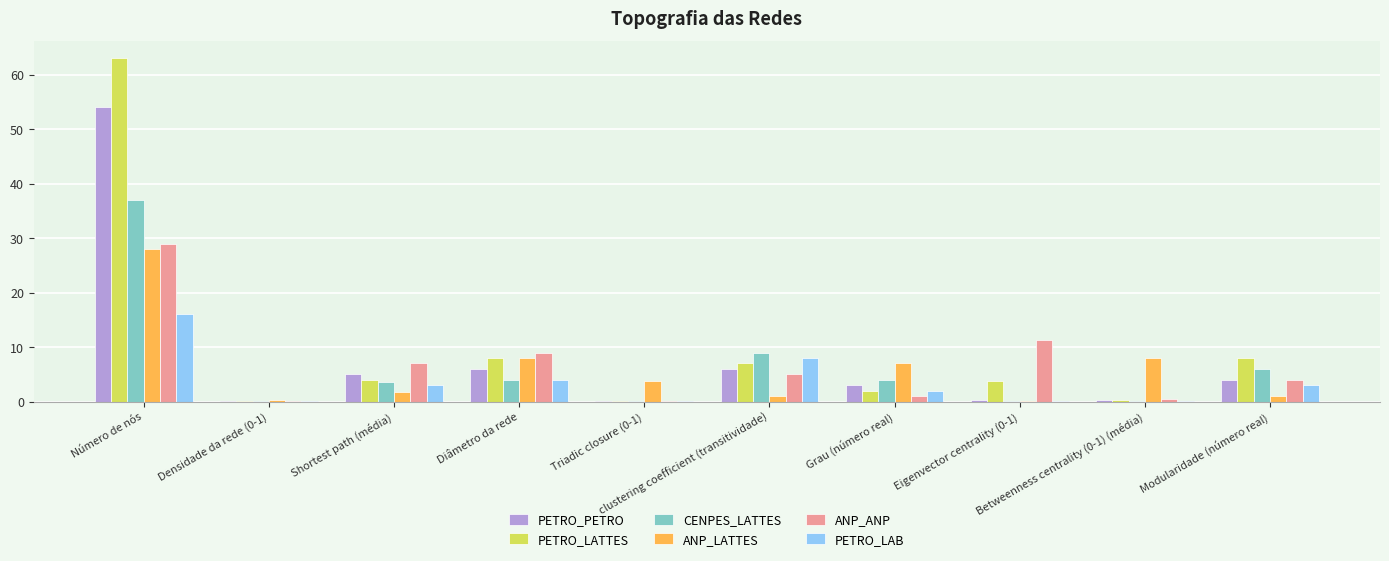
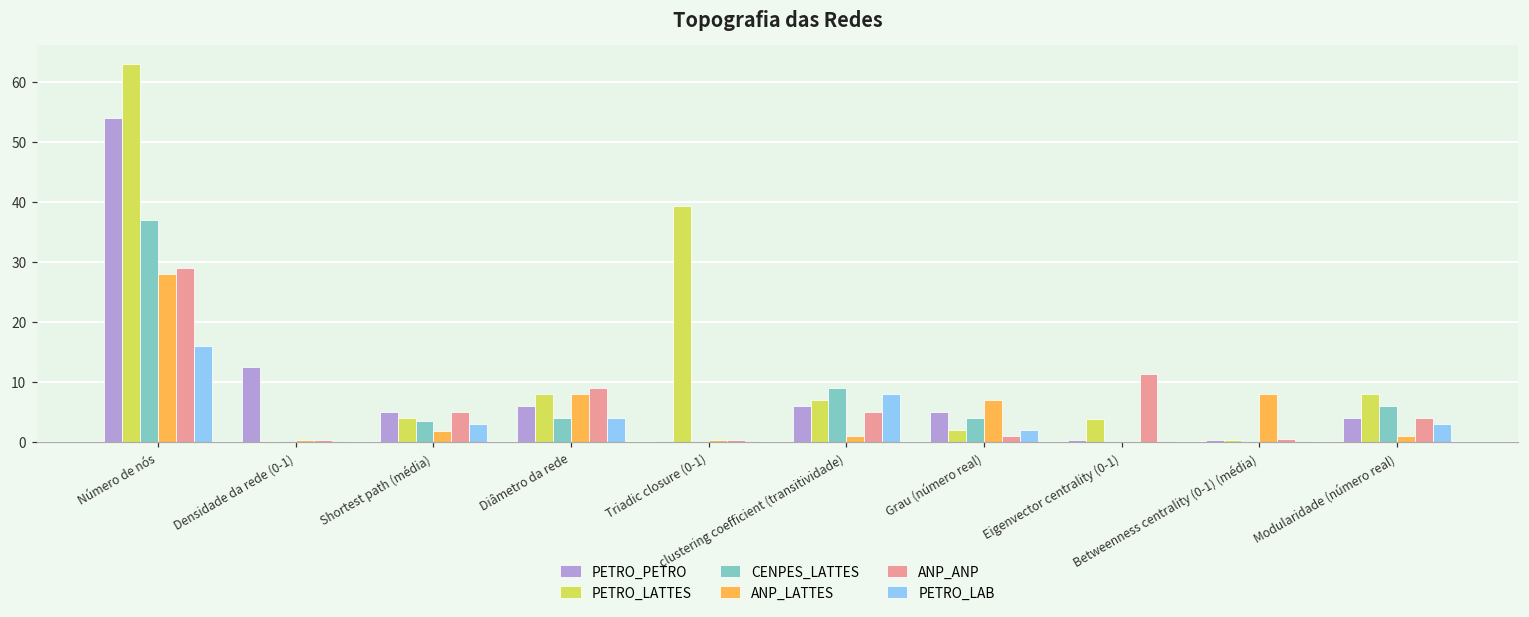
  {
    "PETRO_PETRO": {
      "Número de nós": 54,
-     "Densidade da rede (0-1)": 0,
+     "Densidade da rede (0-1)": 13,
      "Shortest path (média)": 5,
      "Diâmetro da rede": 6,
      "clustering coefficient (transitividade)": 6,
-     "Grau (número real)": 3,
+     "Grau (número real)": 5,
      "Modularidade (número real)": 4
    },
    "PETRO_LATTES": {
      "Número de nós": 63,
      "Shortest path (média)": 4,
      "Diâmetro da rede": 8,
-     "Triadic closure (0-1)": 0,
+     "Triadic closure (0-1)": 39,
      "clustering coefficient (transitividade)": 7,
      "Grau (número real)": 2,
      "Eigenvector centrality (0-1)": 4,
      "Modularidade (número real)": 8
    },
    "ANP_LATTES": {
      "Número de nós": 28,
      "Shortest path (média)": 2,
      "Diâmetro da rede": 8,
-     "Triadic closure (0-1)": 4,
+     "Triadic closure (0-1)": 0,
      "clustering coefficient (transitividade)": 1,
      "Grau (número real)": 7,
      "Betweenness centrality (0-1) (média)": 8,
      "Modularidade (número real)": 1
    },
    "ANP_ANP": {
      "Número de nós": 29,
-     "Shortest path (média)": 7,
+     "Shortest path (média)": 5,
      "Diâmetro da rede": 9,
      "clustering coefficient (transitividade)": 5,
      "Grau (número real)": 1,
      "Eigenvector centrality (0-1)": 11,
      "Modularidade (número real)": 4
    }
  }
